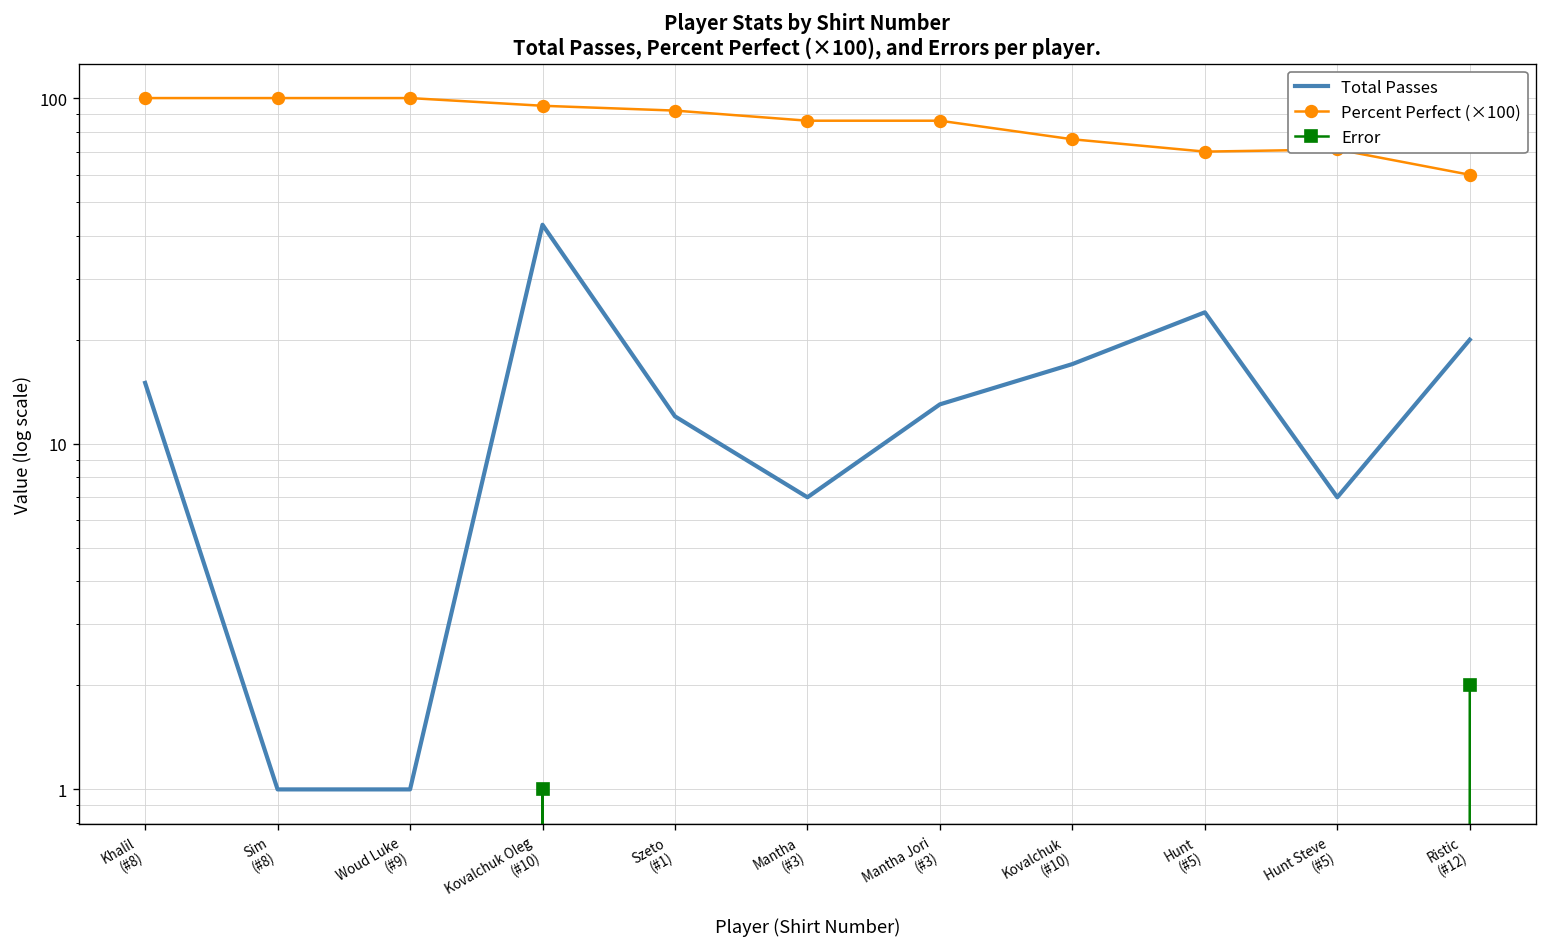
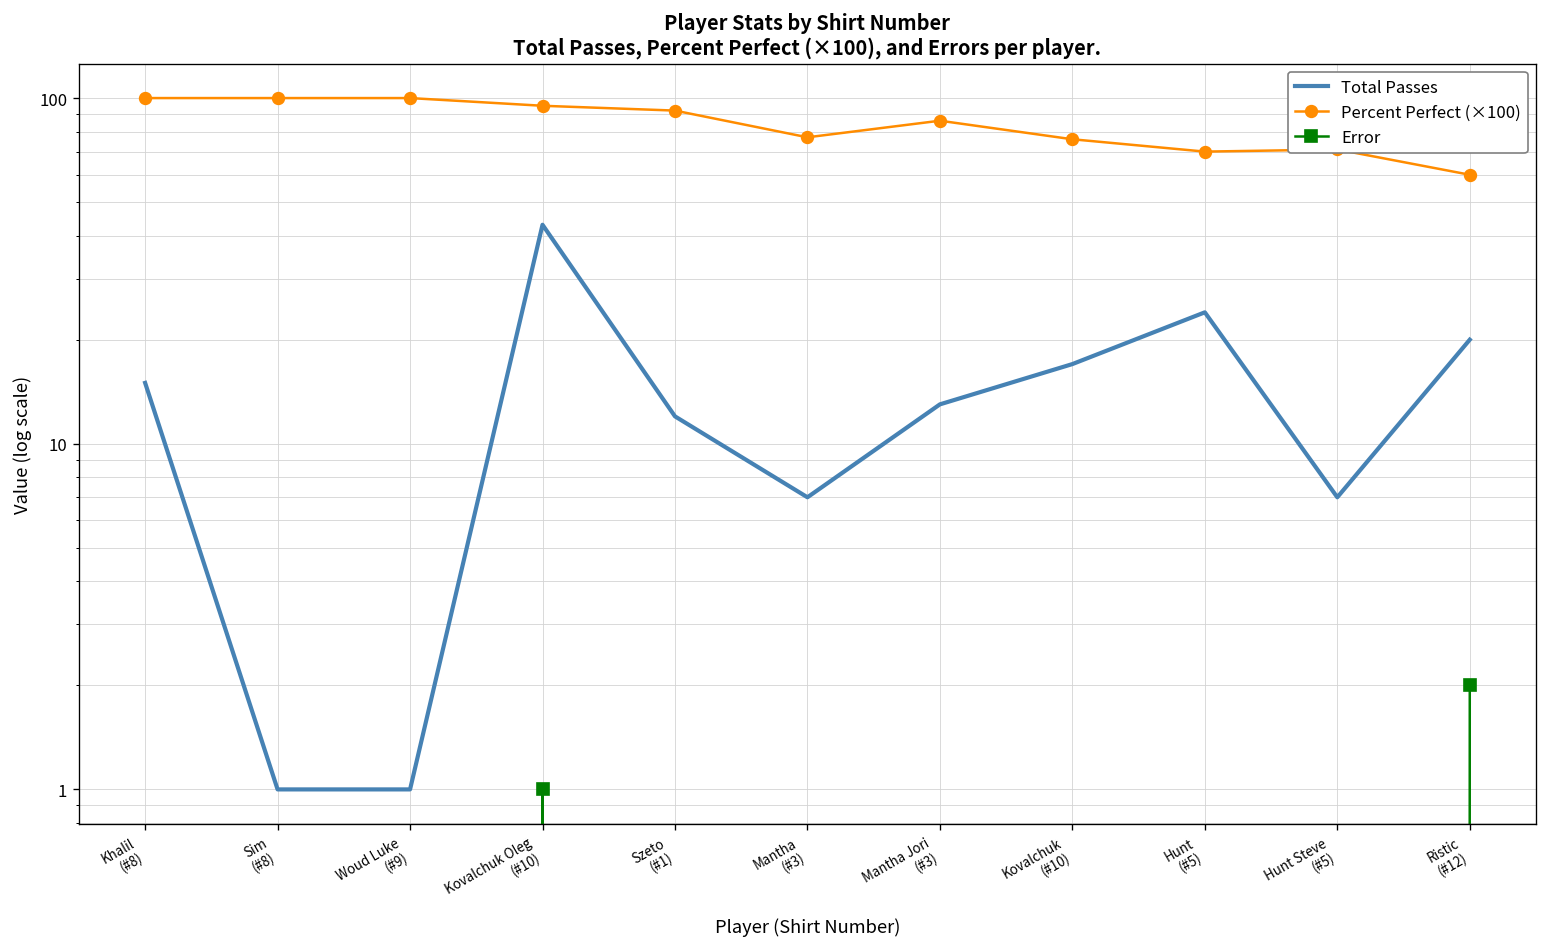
  {
    "Total Passes": {
      "Khalil (#8)": 15,
      "Sim (#8)": 1,
      "Woud Luke (#9)": 1,
      "Kovalchuk Oleg (#10)": 43,
      "Szeto (#1)": 12,
      "Mantha (#3)": 7,
      "Mantha Jori (#3)": 13,
      "Kovalchuk (#10)": 17,
      "Hunt (#5)": 24,
      "Hunt Steve (#5)": 7,
      "Ristic (#12)": 20
    },
    "Percent Perfect (×100)": {
      "Khalil (#8)": 100,
      "Sim (#8)": 100,
      "Woud Luke (#9)": 100,
      "Kovalchuk Oleg (#10)": 95,
      "Szeto (#1)": 92,
-     "Mantha (#3)": 86,
+     "Mantha (#3)": 77,
      "Mantha Jori (#3)": 86,
      "Kovalchuk (#10)": 76,
      "Hunt (#5)": 70,
      "Ristic (#12)": 60
    },
    "Error": {
      "Kovalchuk Oleg (#10)": 1,
      "Ristic (#12)": 2
    }
  }
